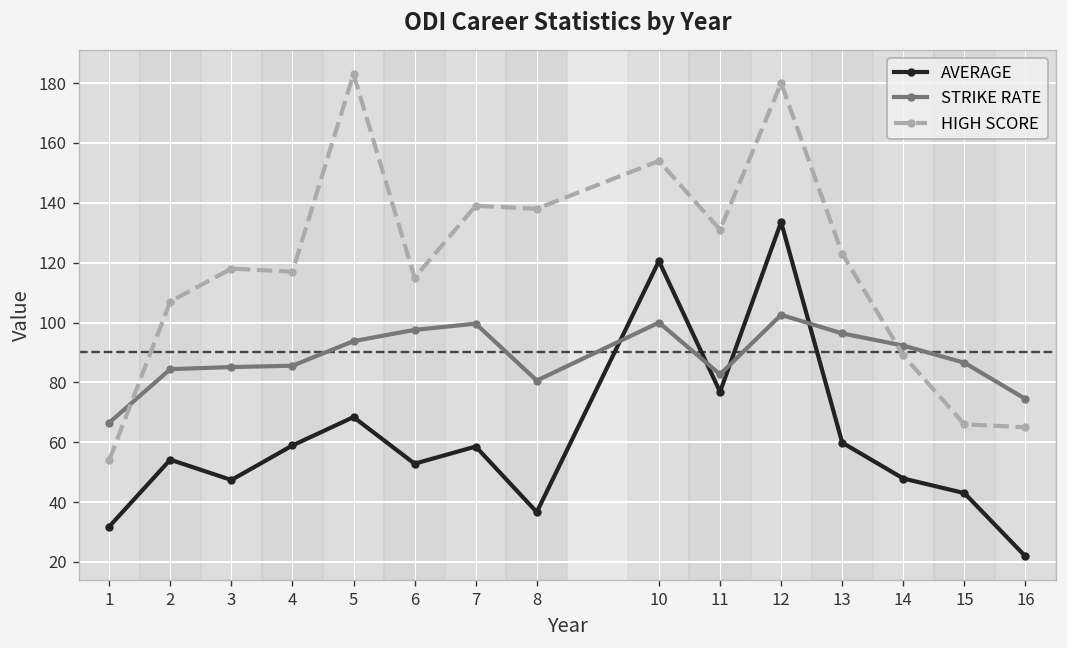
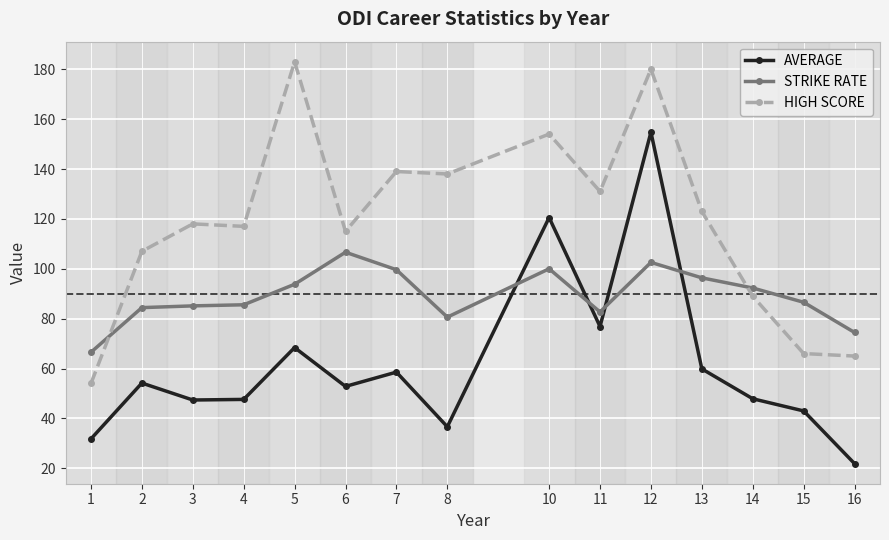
  {
    "AVERAGE": {
      "1": 32,
      "2": 54,
      "3": 47,
-     "4": 59,
+     "4": 48,
      "5": 68,
      "6": 53,
      "7": 59,
      "8": 37,
      "10": 121,
      "11": 77,
-     "12": 134,
+     "12": 155,
      "13": 60,
      "14": 48,
      "15": 43,
      "16": 22
    },
    "STRIKE RATE": {
      "1": 67,
      "2": 84,
      "3": 85,
      "4": 86,
      "5": 94,
-     "6": 98,
+     "6": 107,
      "7": 100,
      "8": 81,
      "10": 100,
      "11": 83,
      "12": 103,
      "13": 96,
      "14": 92,
      "15": 87,
      "16": 74
    },
    "HIGH SCORE": {
      "1": 54,
      "2": 107,
      "3": 118,
      "4": 117,
      "5": 183,
      "6": 115,
      "7": 139,
      "8": 138,
      "10": 154,
      "11": 131,
      "12": 180,
      "13": 123,
      "14": 89,
      "15": 66,
      "16": 65
    }
  }
